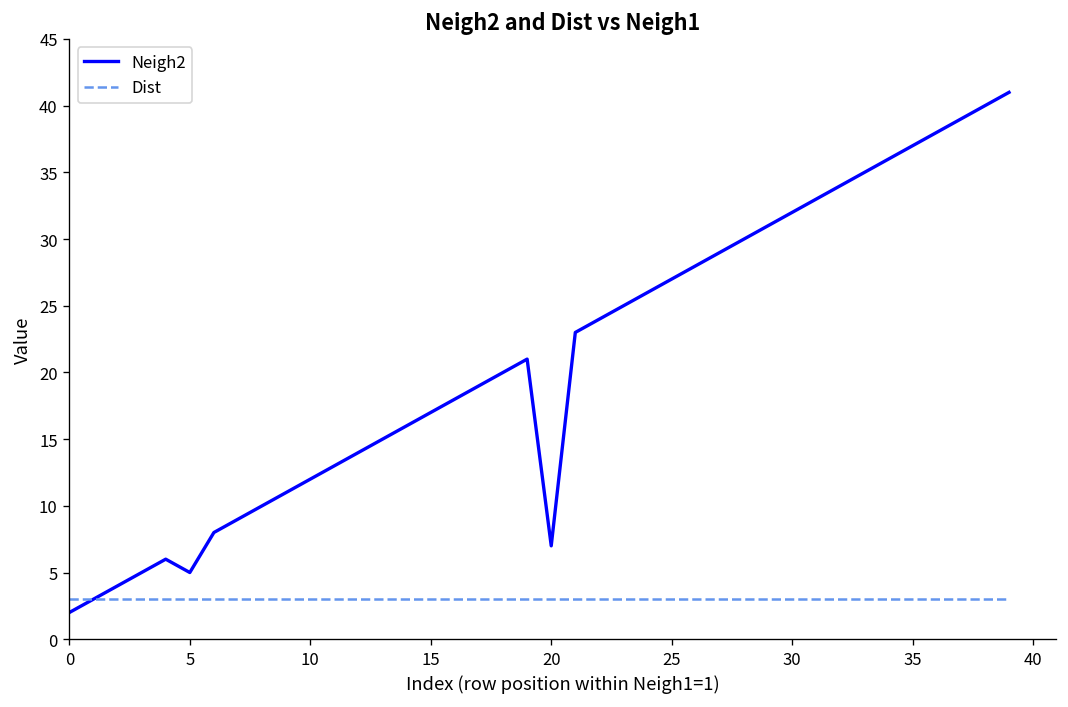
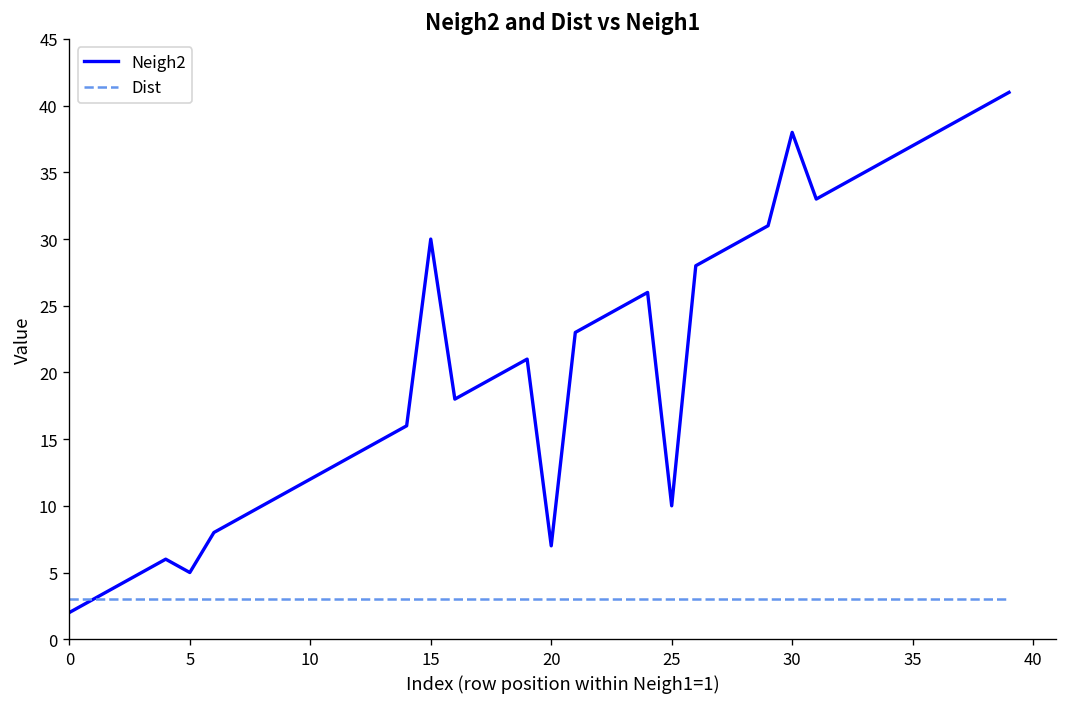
  {
    "Neigh2": {
      "0": 2,
      "5": 5,
      "10": 12,
-     "15": 17,
+     "15": 30,
      "20": 7,
-     "25": 27,
-     "30": 32,
+     "25": 10,
+     "30": 38,
      "35": 37
    },
    "Dist": {
      "0": 3,
      "5": 3,
      "10": 3,
      "15": 3,
      "20": 3,
      "25": 3,
      "30": 3,
      "35": 3
    }
  }
